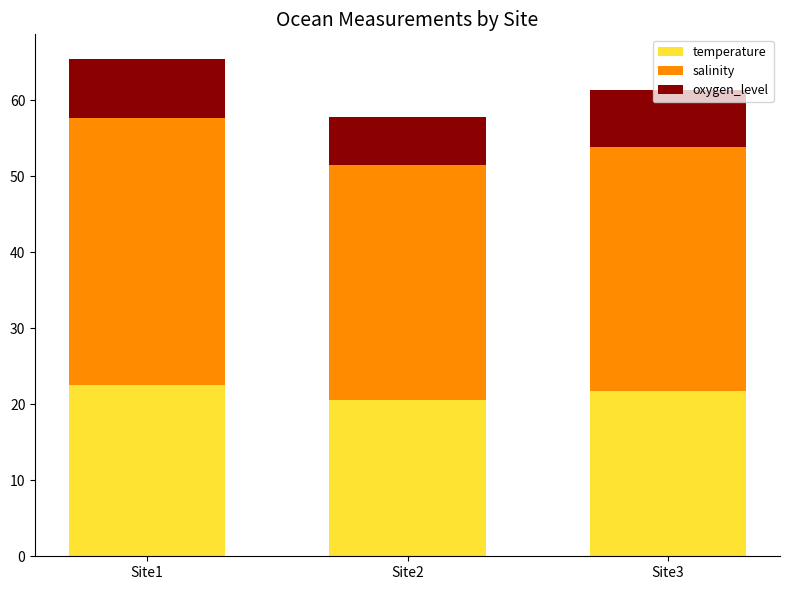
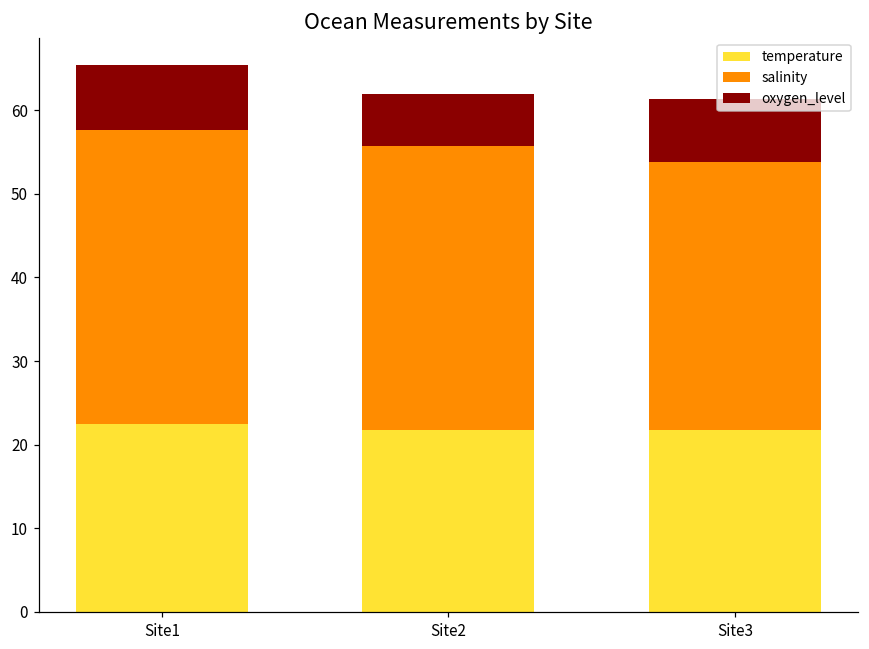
  {
    "temperature": {
      "Site1": 23,
-     "Site2": 21,
+     "Site2": 22,
      "Site3": 22
    },
    "salinity": {
      "Site1": 35,
-     "Site2": 31,
+     "Site2": 34,
      "Site3": 32
    },
    "oxygen_level": {
      "Site1": 8,
      "Site2": 6
    }
  }
